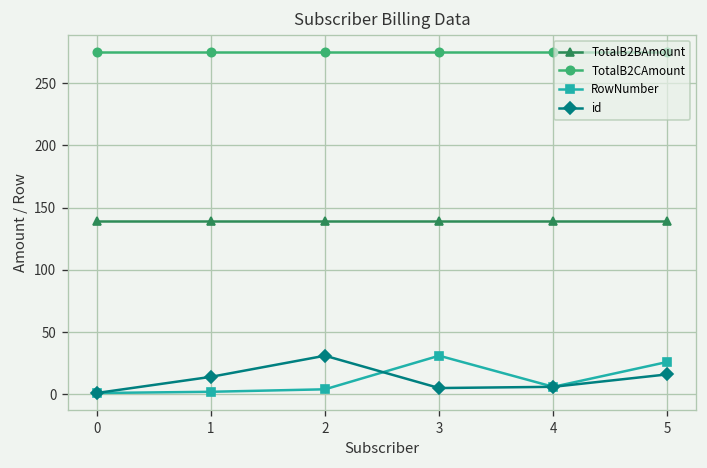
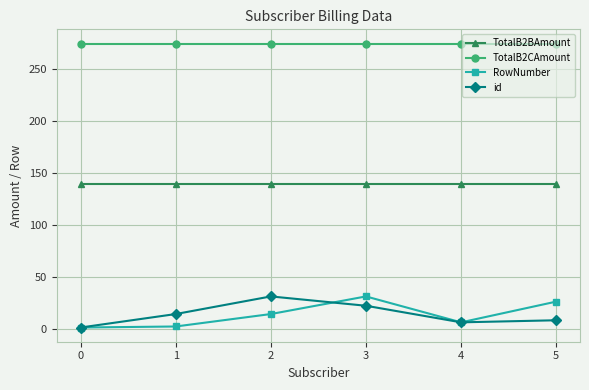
  {
    "RowNumber": {
      "1": 2,
-     "2": 4,
+     "2": 14,
      "3": 31,
      "5": 26
    },
    "id": {
      "1": 14,
      "2": 31,
-     "3": 5,
-     "5": 16
+     "3": 22,
+     "5": 8
    }
  }
